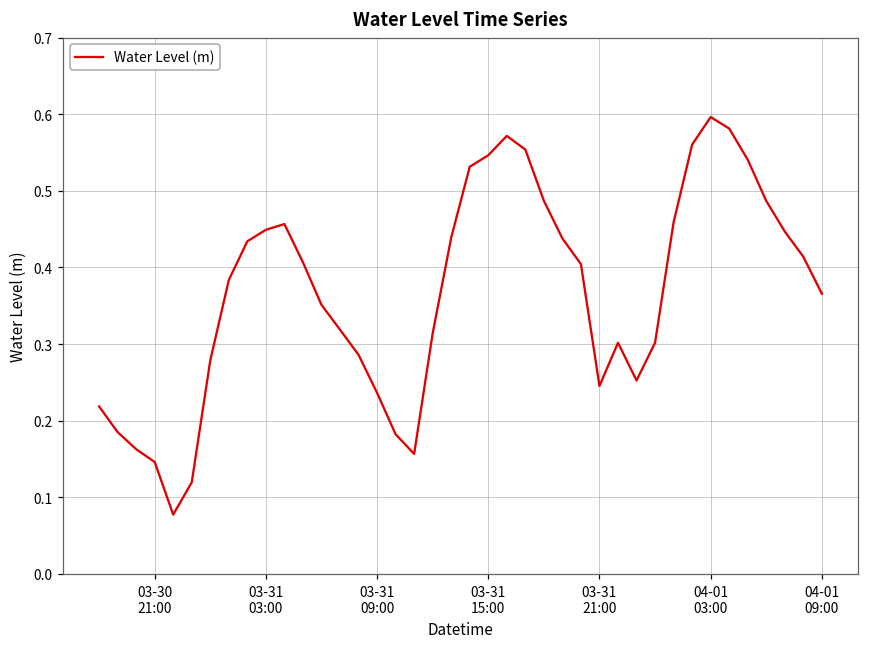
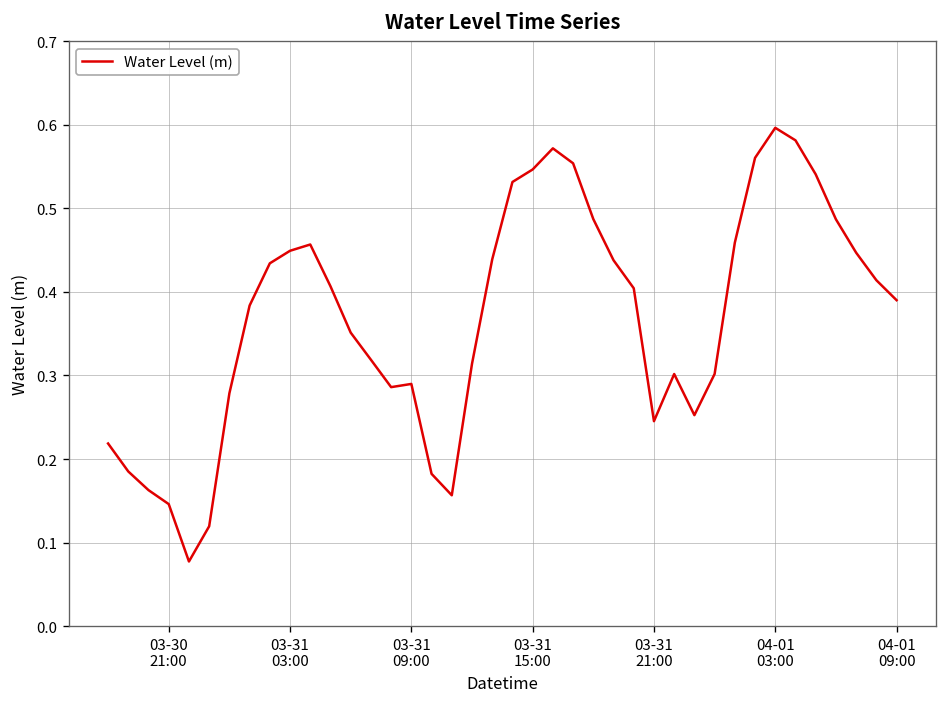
  {
    "03-30 21:00": 0.15,
    "03-31 03:00": 0.45,
-   "03-31 09:00": 0.24,
+   "03-31 09:00": 0.29,
    "03-31 15:00": 0.55,
    "03-31 21:00": 0.25,
    "04-01 03:00": 0.60,
-   "04-01 09:00": 0.37
+   "04-01 09:00": 0.39
  }
